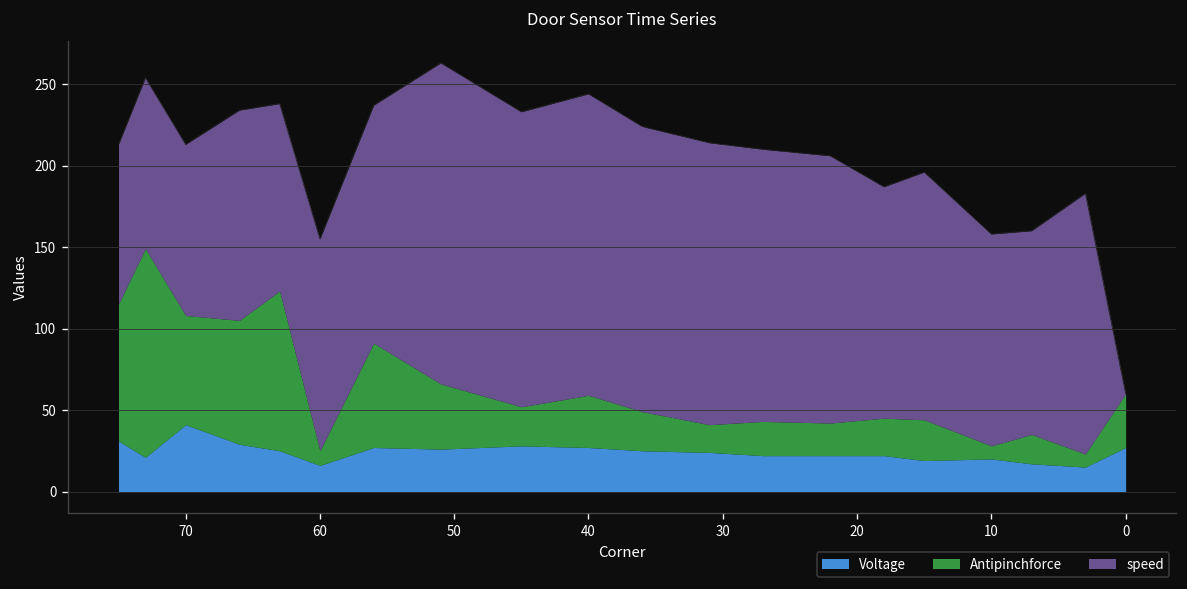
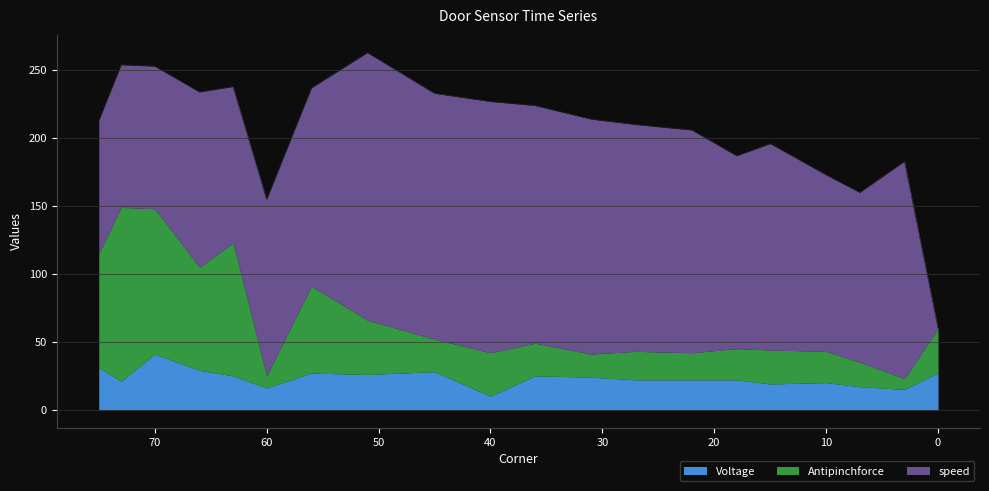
  {
    "Voltage": {
      "70": 41,
      "60": 16,
-     "40": 27,
+     "40": 10,
      "10": 20,
      "0": 27
    },
    "Antipinchforce": {
-     "70": 67,
+     "70": 107,
      "60": 9,
      "40": 32,
-     "10": 8
+     "10": 23
    },
    "speed": {
      "70": 105,
      "60": 130,
      "40": 185,
      "10": 130
    }
  }
